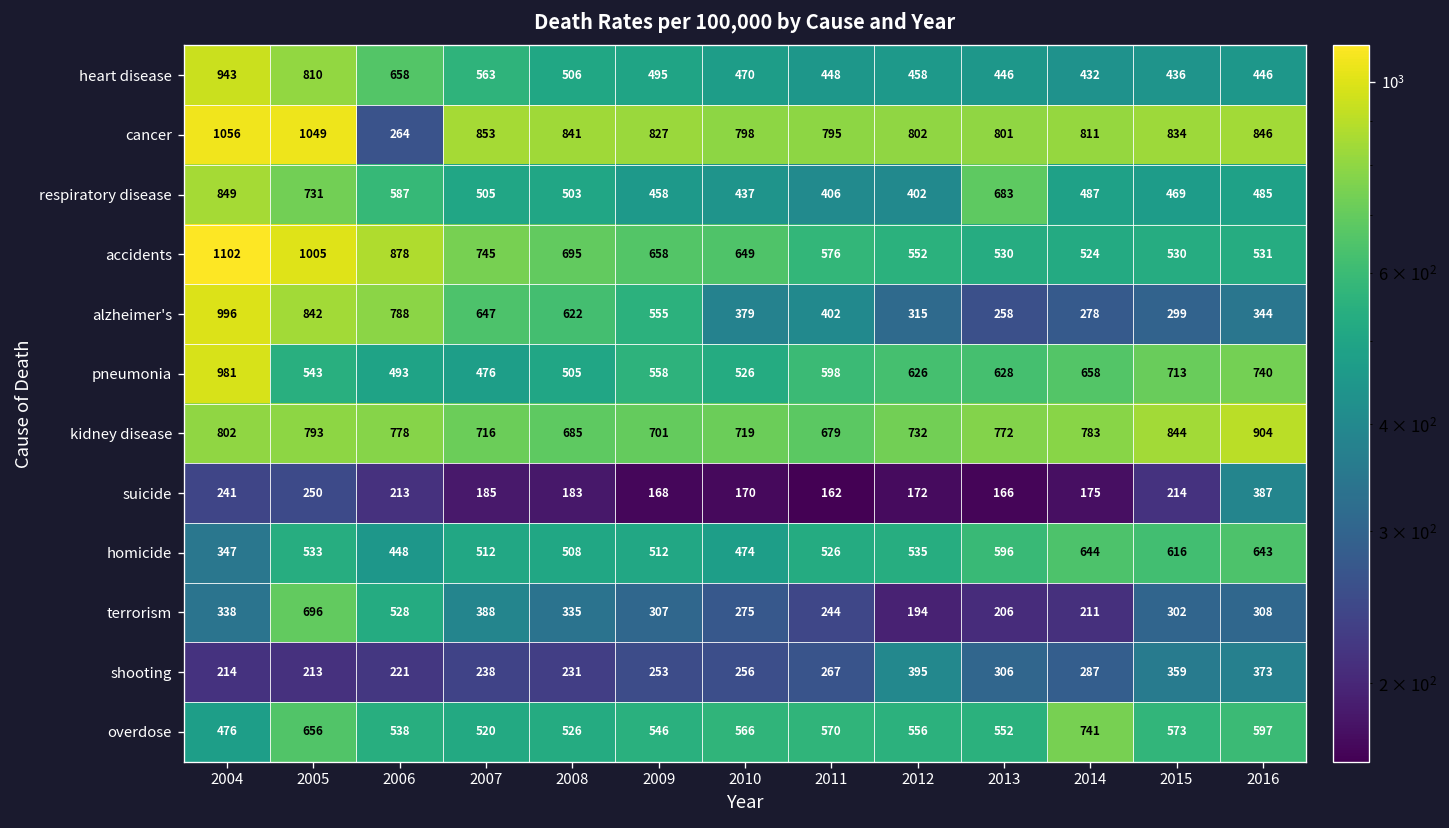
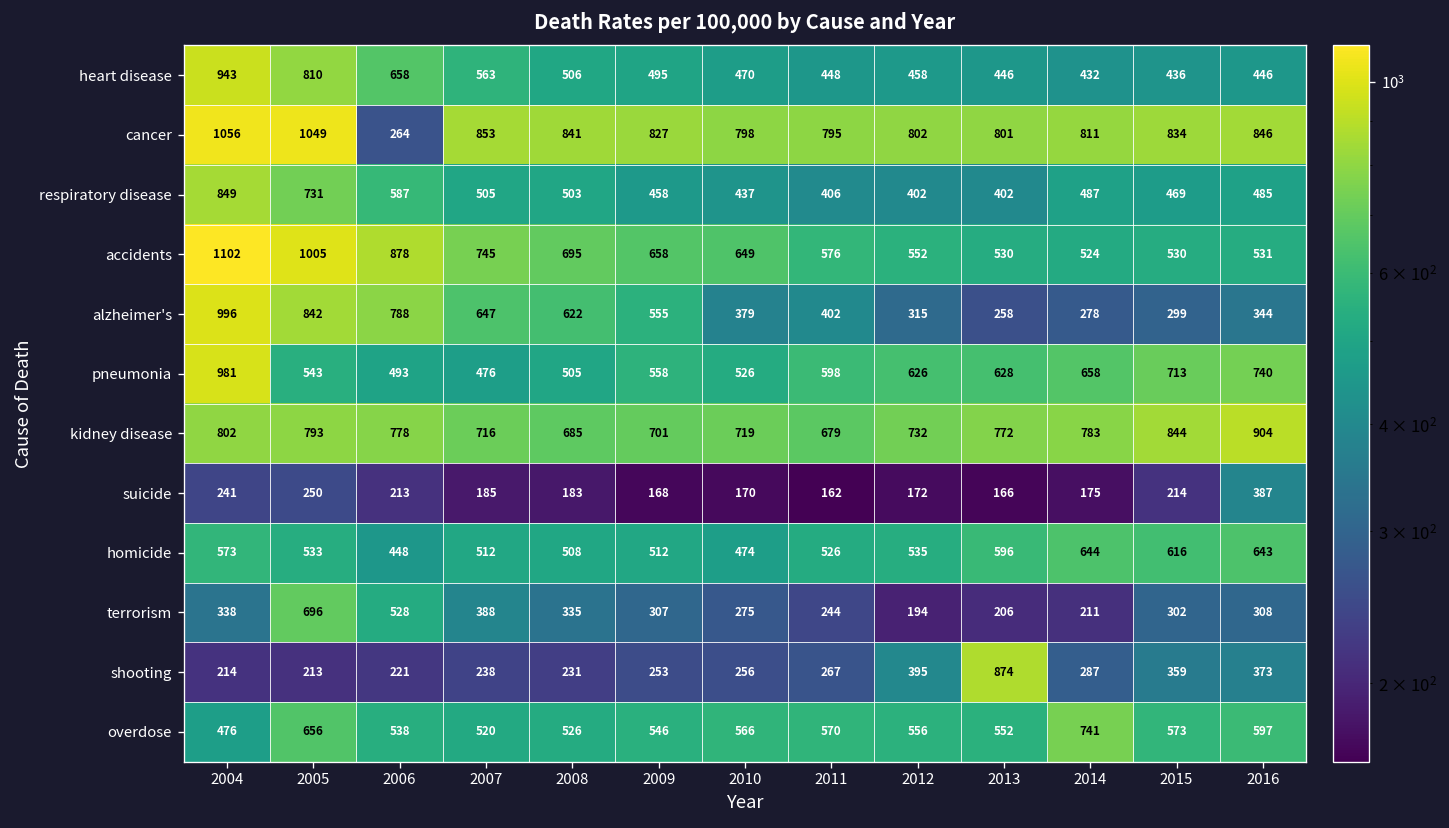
  {
    "heart disease": {
      "2004": 943,
      "2005": 810,
      "2006": 658,
      "2007": 563,
      "2008": 506,
      "2009": 495,
      "2010": 470,
      "2011": 448,
      "2012": 458,
      "2013": 446,
      "2014": 432,
      "2015": 436,
      "2016": 446
    },
    "cancer": {
      "2004": 1056,
      "2005": 1049,
      "2006": 264,
      "2007": 853,
      "2008": 841,
      "2009": 827,
      "2010": 798,
      "2011": 795,
      "2012": 802,
      "2013": 801,
      "2014": 811,
      "2015": 834,
      "2016": 846
    },
    "respiratory disease": {
      "2004": 849,
      "2005": 731,
      "2006": 587,
      "2007": 505,
      "2008": 503,
      "2009": 458,
      "2010": 437,
      "2011": 406,
      "2012": 402,
-     "2013": 683,
+     "2013": 402,
      "2014": 487,
      "2015": 469,
      "2016": 485
    },
    "accidents": {
      "2004": 1102,
      "2005": 1005,
      "2006": 878,
      "2007": 745,
      "2008": 695,
      "2009": 658,
      "2010": 649,
      "2011": 576,
      "2012": 552,
      "2013": 530,
      "2014": 524,
      "2015": 530,
      "2016": 531
    },
    "alzheimer's": {
      "2004": 996,
      "2005": 842,
      "2006": 788,
      "2007": 647,
      "2008": 622,
      "2009": 555,
      "2010": 379,
      "2011": 402,
      "2012": 315,
      "2013": 258,
      "2014": 278,
      "2015": 299,
      "2016": 344
    },
    "pneumonia": {
      "2004": 981,
      "2005": 543,
      "2006": 493,
      "2007": 476,
      "2008": 505,
      "2009": 558,
      "2010": 526,
      "2011": 598,
      "2012": 626,
      "2013": 628,
      "2014": 658,
      "2015": 713,
      "2016": 740
    },
    "kidney disease": {
      "2004": 802,
      "2005": 793,
      "2006": 778,
      "2007": 716,
      "2008": 685,
      "2009": 701,
      "2010": 719,
      "2011": 679,
      "2012": 732,
      "2013": 772,
      "2014": 783,
      "2015": 844,
      "2016": 904
    },
    "suicide": {
      "2004": 241,
      "2005": 250,
      "2006": 213,
      "2007": 185,
      "2008": 183,
      "2009": 168,
      "2010": 170,
      "2011": 162,
      "2012": 172,
      "2013": 166,
      "2014": 175,
      "2015": 214,
      "2016": 387
    },
    "homicide": {
-     "2004": 347,
+     "2004": 573,
      "2005": 533,
      "2006": 448,
      "2007": 512,
      "2008": 508,
      "2009": 512,
      "2010": 474,
      "2011": 526,
      "2012": 535,
      "2013": 596,
      "2014": 644,
      "2015": 616,
      "2016": 643
    },
    "terrorism": {
      "2004": 338,
      "2005": 696,
      "2006": 528,
      "2007": 388,
      "2008": 335,
      "2009": 307,
      "2010": 275,
      "2011": 244,
      "2012": 194,
      "2013": 206,
      "2014": 211,
      "2015": 302,
      "2016": 308
    },
    "shooting": {
      "2004": 214,
      "2005": 213,
      "2006": 221,
      "2007": 238,
      "2008": 231,
      "2009": 253,
      "2010": 256,
      "2011": 267,
      "2012": 395,
-     "2013": 306,
+     "2013": 874,
      "2014": 287,
      "2015": 359,
      "2016": 373
    },
    "overdose": {
      "2004": 476,
      "2005": 656,
      "2006": 538,
      "2007": 520,
      "2008": 526,
      "2009": 546,
      "2010": 566,
      "2011": 570,
      "2012": 556,
      "2013": 552,
      "2014": 741,
      "2015": 573,
      "2016": 597
    }
  }
